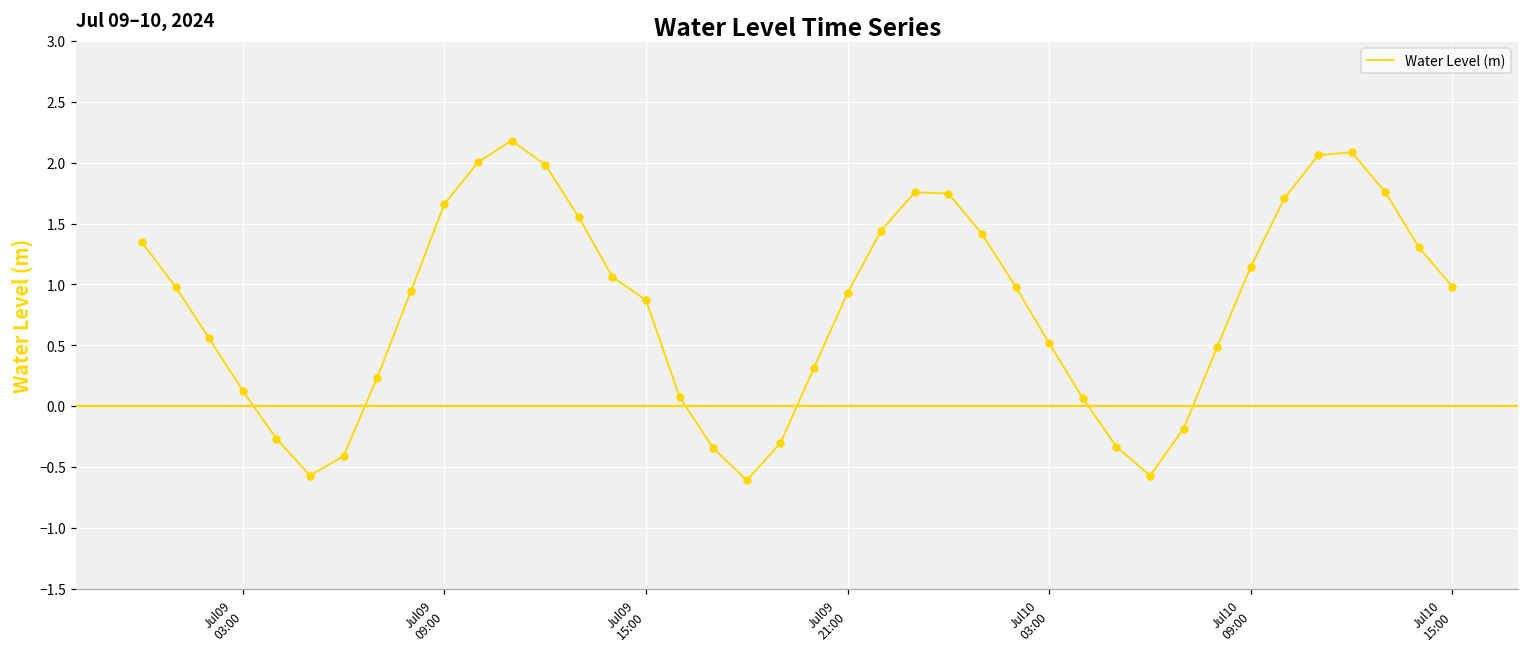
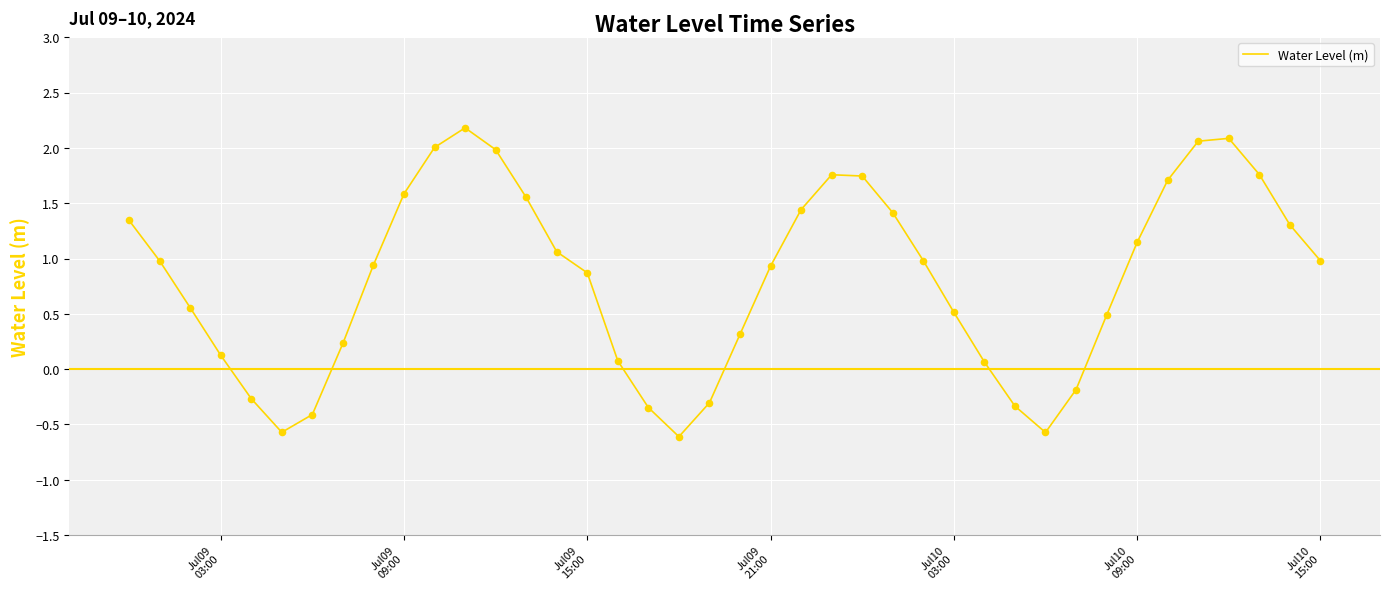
  {
    "Jul09 03:00": 0.13,
-   "Jul09 09:00": 1.66,
+   "Jul09 09:00": 1.58,
    "Jul09 15:00": 0.87,
    "Jul09 21:00": 0.93,
    "Jul10 03:00": 0.51,
    "Jul10 09:00": 1.15,
    "Jul10 15:00": 0.98
  }
